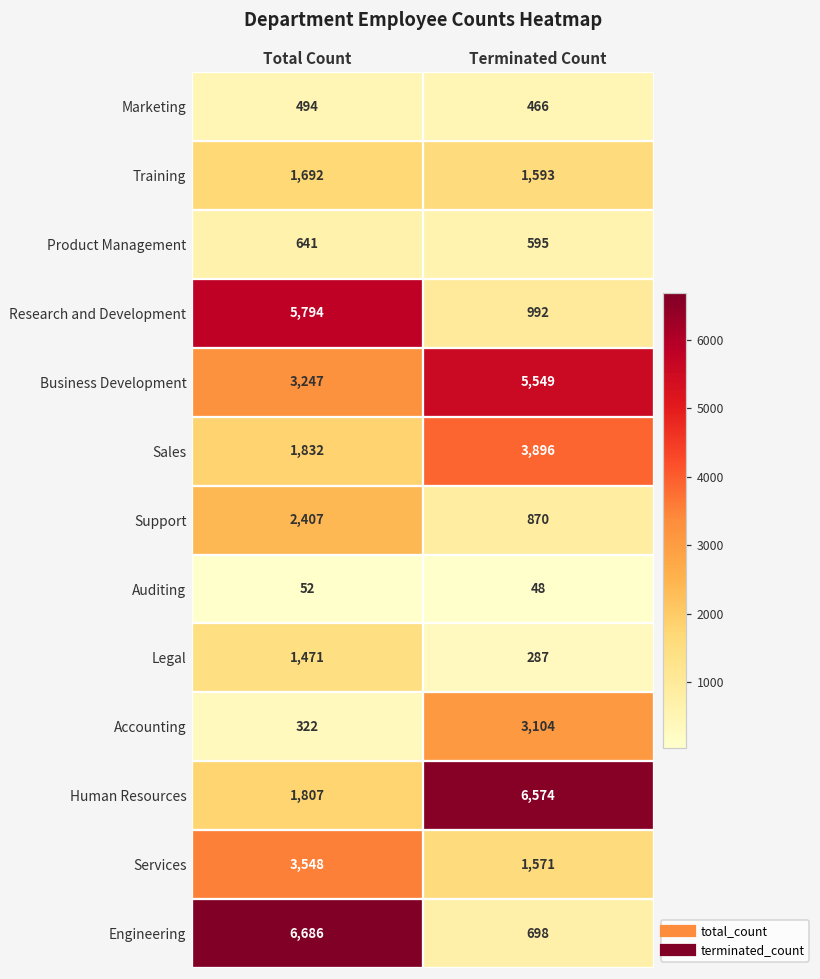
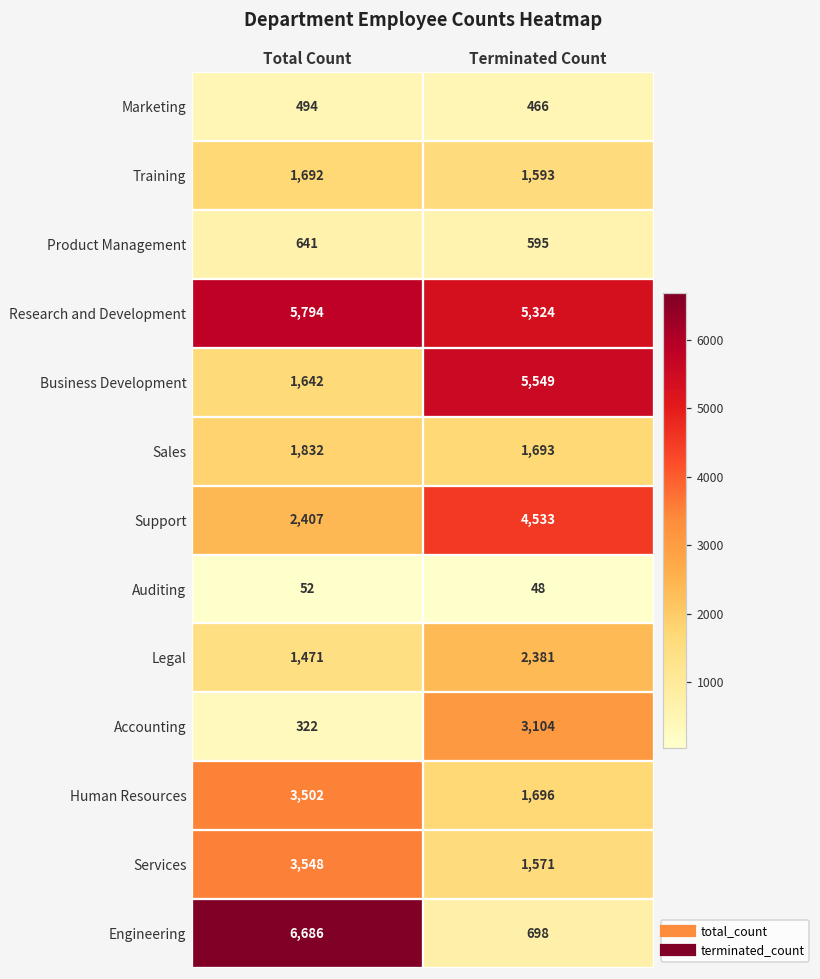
  {
    "Marketing": {
      "Total Count": "494",
      "Terminated Count": "466"
    },
    "Training": {
      "Total Count": "1,692",
      "Terminated Count": "1,593"
    },
    "Product Management": {
      "Total Count": "641",
      "Terminated Count": "595"
    },
    "Research and Development": {
      "Total Count": "5,794",
-     "Terminated Count": "992"
+     "Terminated Count": "5,324"
    },
    "Business Development": {
-     "Total Count": "3,247",
+     "Total Count": "1,642",
      "Terminated Count": "5,549"
    },
    "Sales": {
      "Total Count": "1,832",
-     "Terminated Count": "3,896"
+     "Terminated Count": "1,693"
    },
    "Support": {
      "Total Count": "2,407",
-     "Terminated Count": "870"
+     "Terminated Count": "4,533"
    },
    "Auditing": {
      "Total Count": "52",
      "Terminated Count": "48"
    },
    "Legal": {
      "Total Count": "1,471",
-     "Terminated Count": "287"
+     "Terminated Count": "2,381"
    },
    "Accounting": {
      "Total Count": "322",
      "Terminated Count": "3,104"
    },
    "Human Resources": {
-     "Total Count": "1,807",
-     "Terminated Count": "6,574"
+     "Total Count": "3,502",
+     "Terminated Count": "1,696"
    },
    "Services": {
      "Total Count": "3,548",
      "Terminated Count": "1,571"
    },
    "Engineering": {
      "Total Count": "6,686",
      "Terminated Count": "698"
    }
  }
